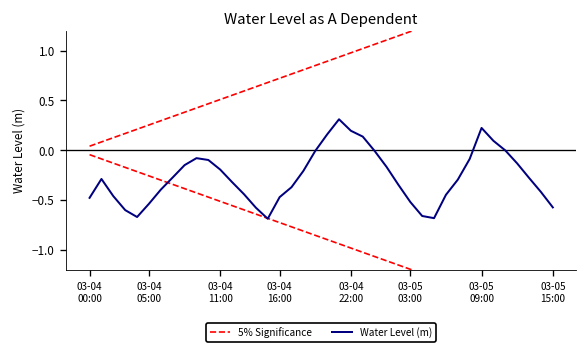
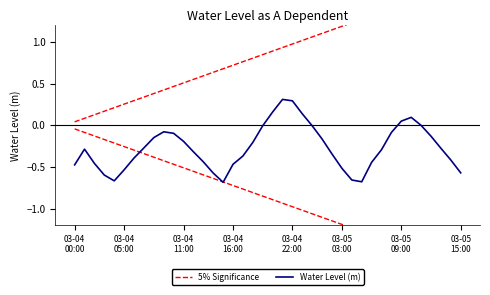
  {
    "Water Level (m)": {
      "03-04 00:00": -0.5,
      "03-04 05:00": -0.5,
      "03-04 11:00": -0.2,
      "03-04 16:00": -0.5,
-     "03-04 22:00": 0.2,
+     "03-04 22:00": 0.3,
      "03-05 03:00": -0.5,
-     "03-05 09:00": 0.2,
+     "03-05 09:00": 0.1,
      "03-05 15:00": -0.6
    }
  }
